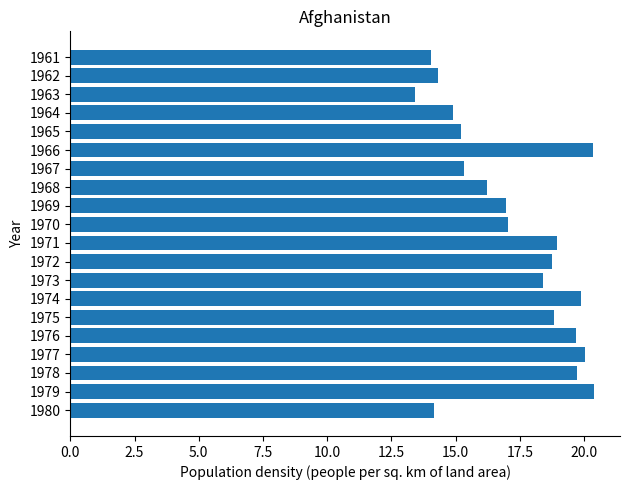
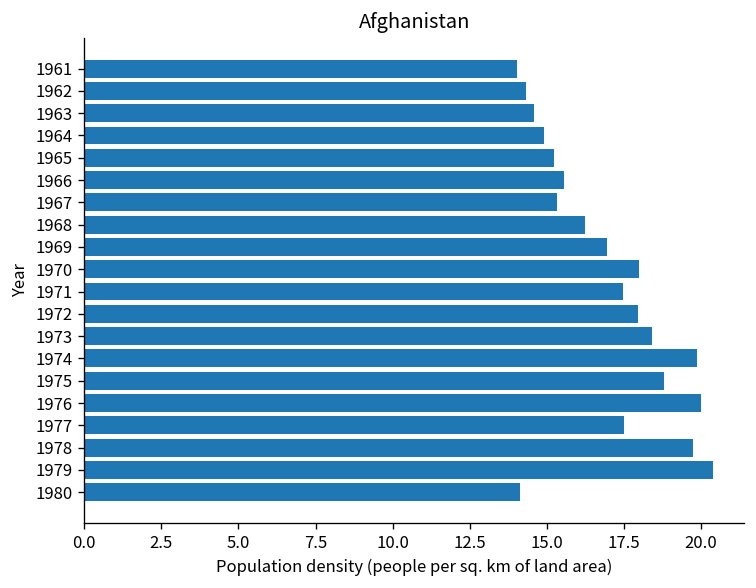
  {
    "1961": 14.0,
    "1962": 14.3,
-   "1963": 13.4,
+   "1963": 14.6,
    "1964": 14.9,
    "1965": 15.2,
-   "1966": 20.3,
+   "1966": 15.6,
    "1967": 15.3,
    "1968": 16.2,
    "1969": 17.0,
-   "1970": 17.0,
-   "1971": 18.9,
-   "1972": 18.8,
+   "1970": 18.0,
+   "1971": 17.5,
+   "1972": 18.0,
    "1973": 18.4,
    "1974": 19.9,
    "1975": 18.8,
-   "1976": 19.7,
-   "1977": 20.0,
+   "1976": 20.0,
+   "1977": 17.5,
    "1978": 19.7,
    "1979": 20.4,
    "1980": 14.1
  }
